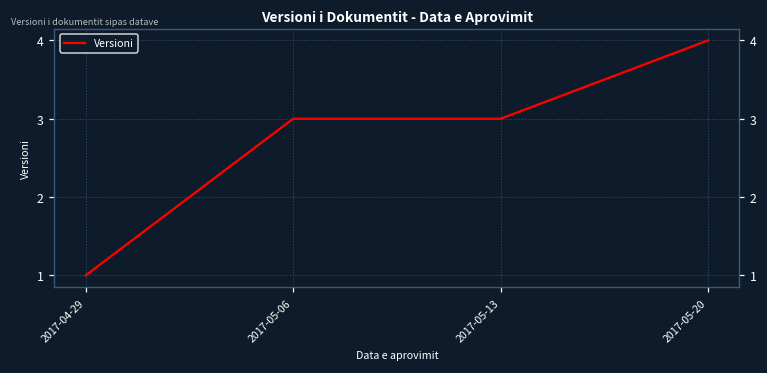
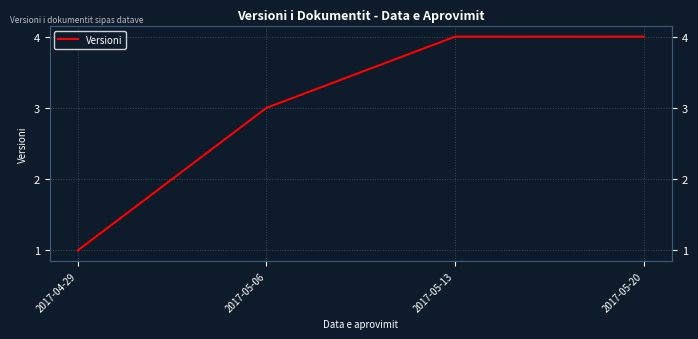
  {
    "2017-04-29": 1,
    "2017-05-06": 3,
-   "2017-05-13": 3,
+   "2017-05-13": 4,
    "2017-05-20": 4
  }
